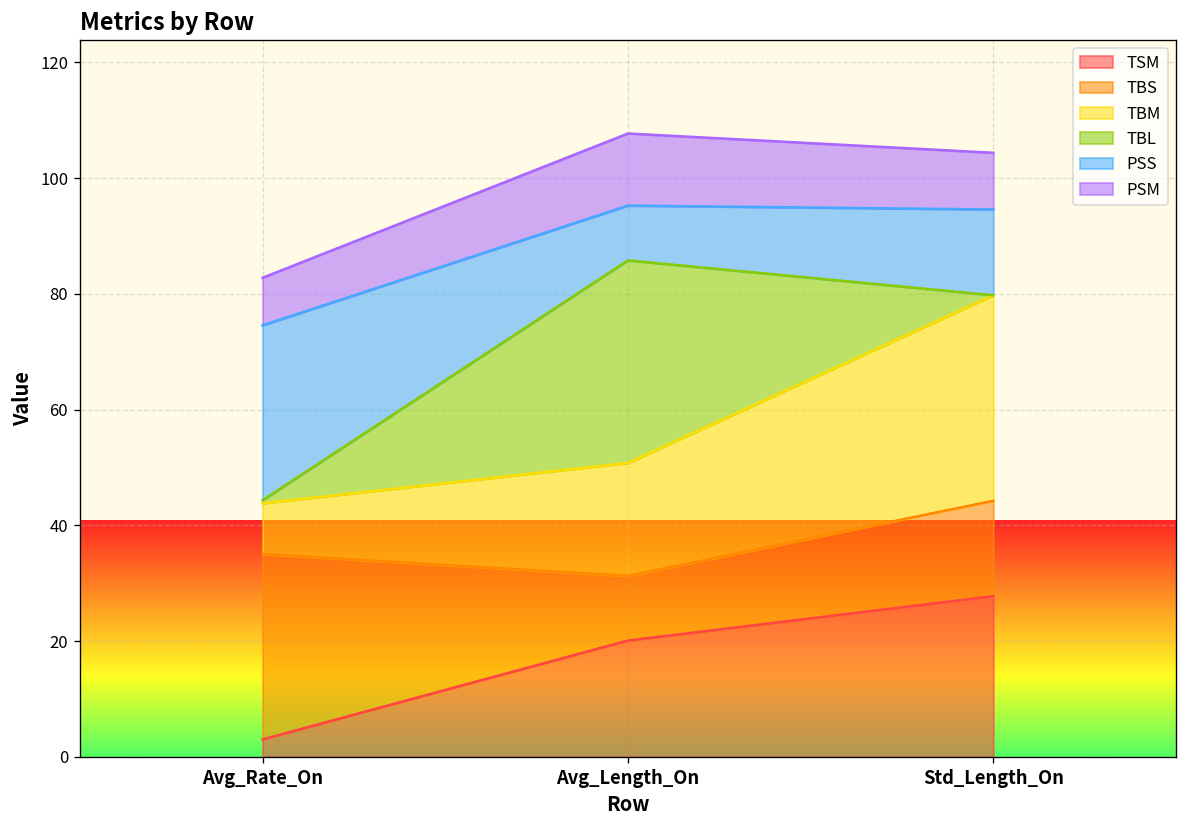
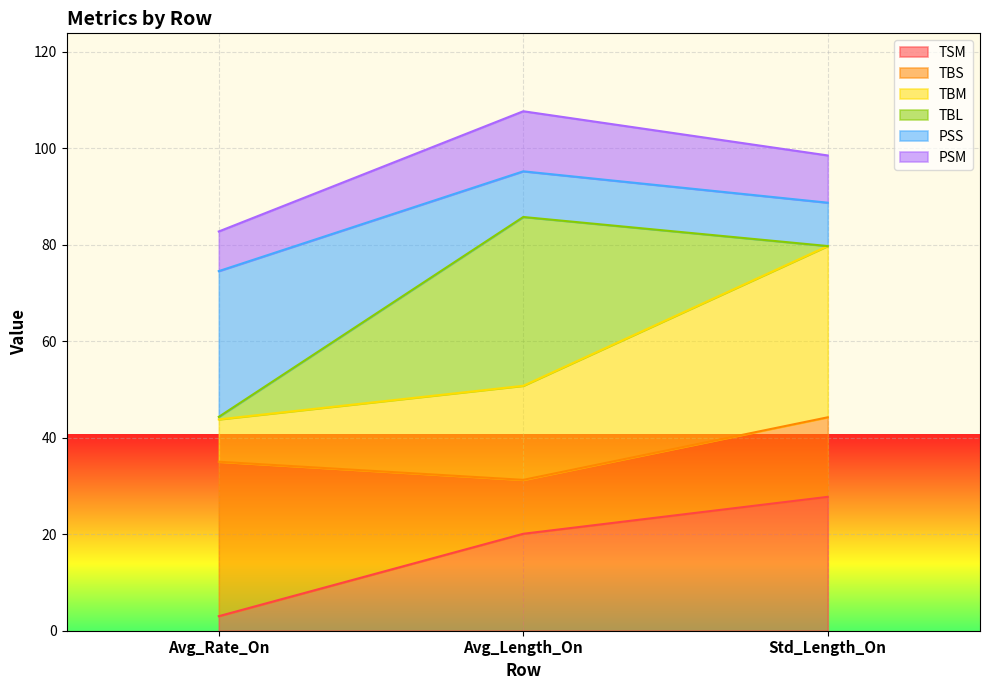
  {
    "TSM": {
      "Avg_Rate_On": 3,
      "Avg_Length_On": 20,
      "Std_Length_On": 28
    },
    "TBS": {
      "Avg_Rate_On": 32,
      "Avg_Length_On": 11,
      "Std_Length_On": 16
    },
    "TBM": {
      "Avg_Length_On": 20
    },
    "TBL": {
      "Avg_Length_On": 35
    },
    "PSS": {
      "Avg_Rate_On": 30,
      "Avg_Length_On": 9,
-     "Std_Length_On": 15
+     "Std_Length_On": 9
    },
    "PSM": {
      "Avg_Rate_On": 8,
      "Avg_Length_On": 12,
      "Std_Length_On": 10
    }
  }
